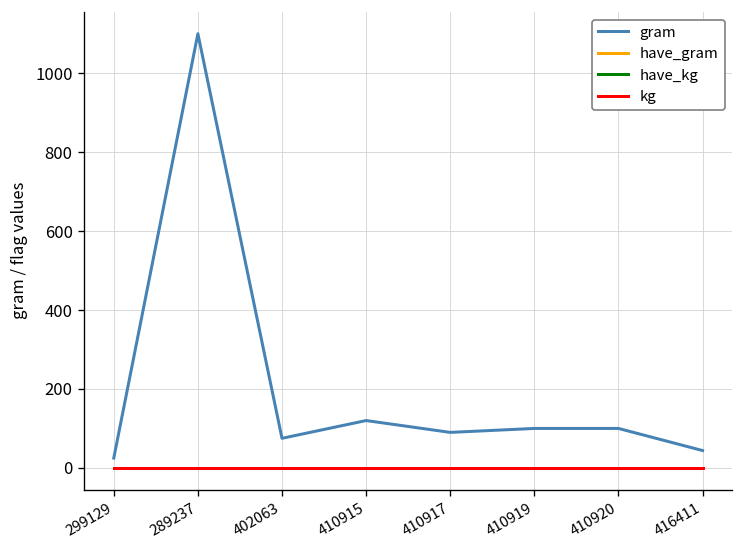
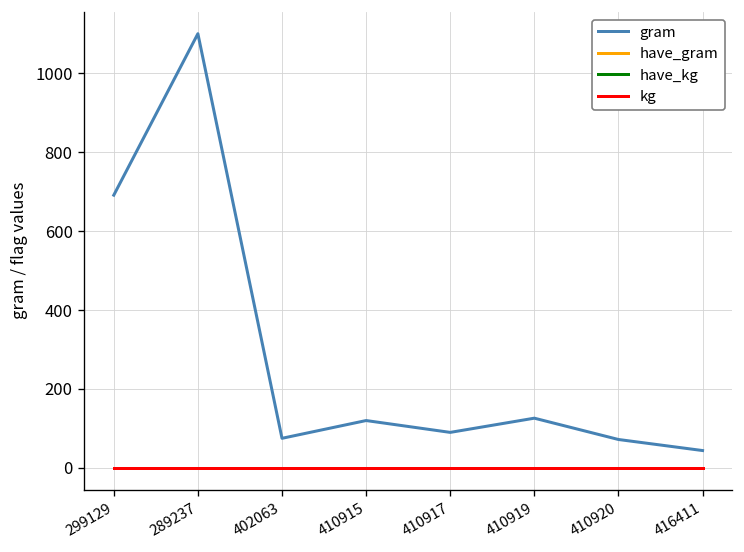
  {
    "gram": {
-     "299129": 30,
+     "299129": 690,
      "289237": 1100,
      "402063": 80,
      "410915": 120,
      "410917": 90,
-     "410919": 100,
-     "410920": 100,
+     "410919": 130,
+     "410920": 70,
      "416411": 40
    },
    "kg": {
      "299129": 0,
      "289237": 0,
      "402063": 0,
      "410915": 0,
      "410917": 0,
      "410919": 0,
      "410920": 0,
      "416411": 0
    }
  }
